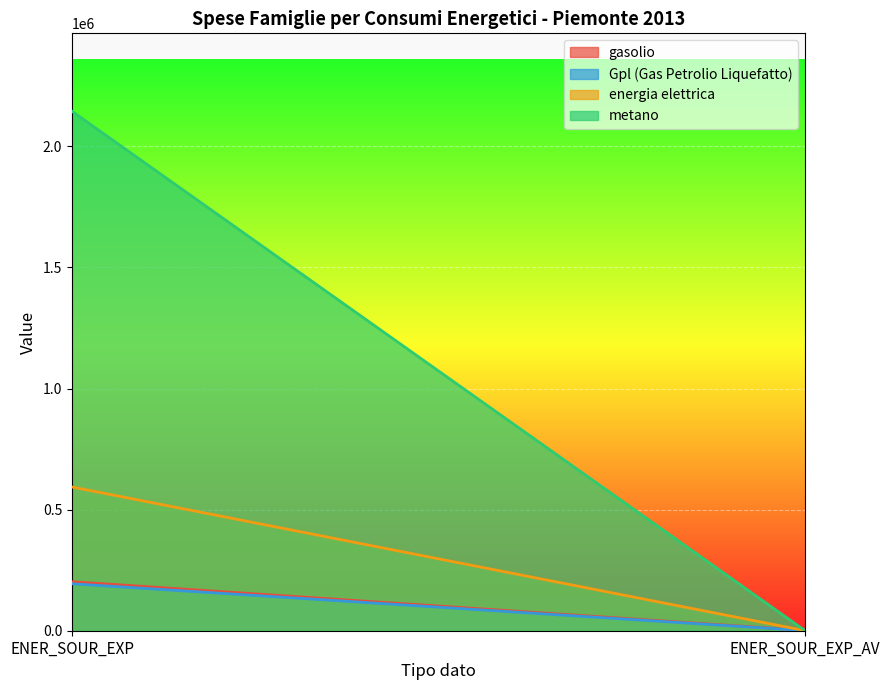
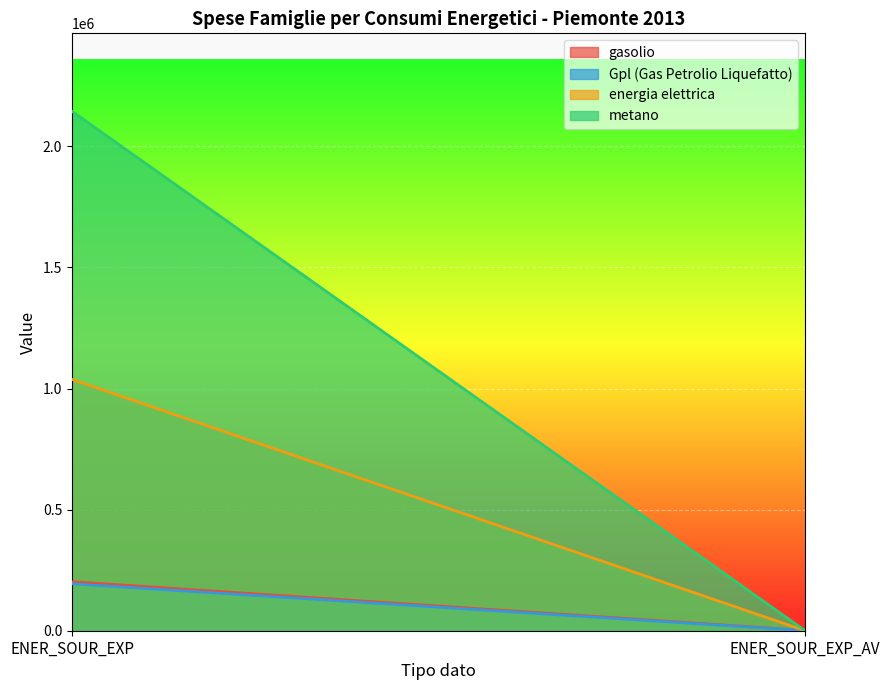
  {
    "energia elettrica": {
-     "ENER_SOUR_EXP": 590000
+     "ENER_SOUR_EXP": 1040000
    },
    "metano": {
      "ENER_SOUR_EXP": 2140000
    }
  }
